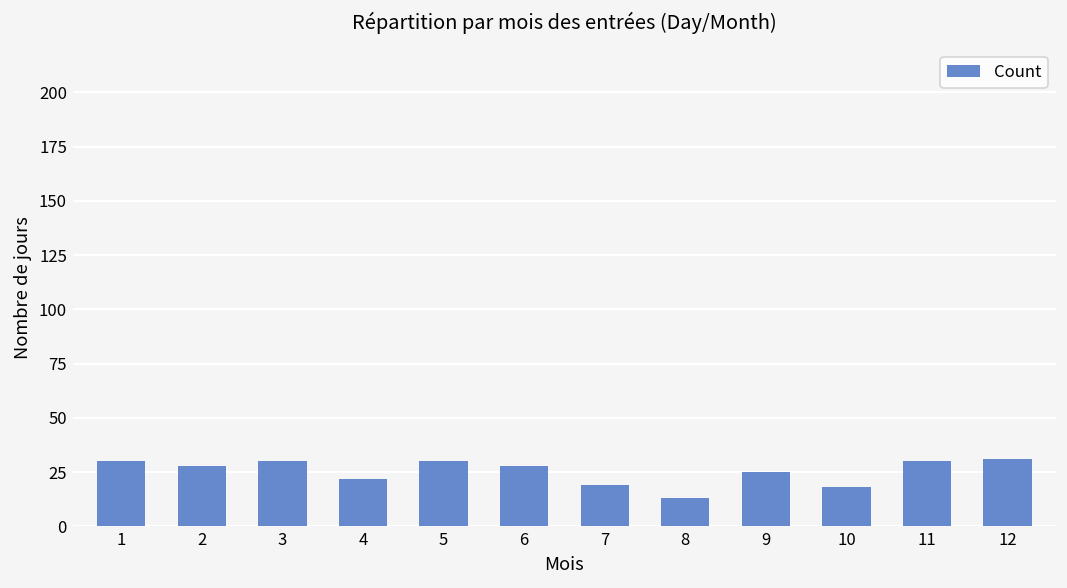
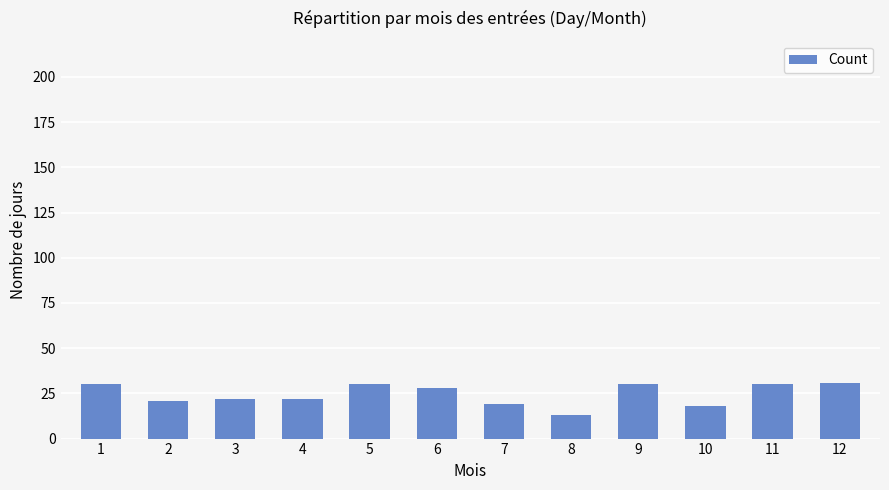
  {
    "1": 30,
-   "2": 28,
-   "3": 30,
+   "2": 21,
+   "3": 22,
    "4": 22,
    "5": 30,
    "6": 28,
    "7": 19,
    "8": 13,
-   "9": 25,
+   "9": 30,
    "10": 18,
    "11": 30,
    "12": 31
  }
